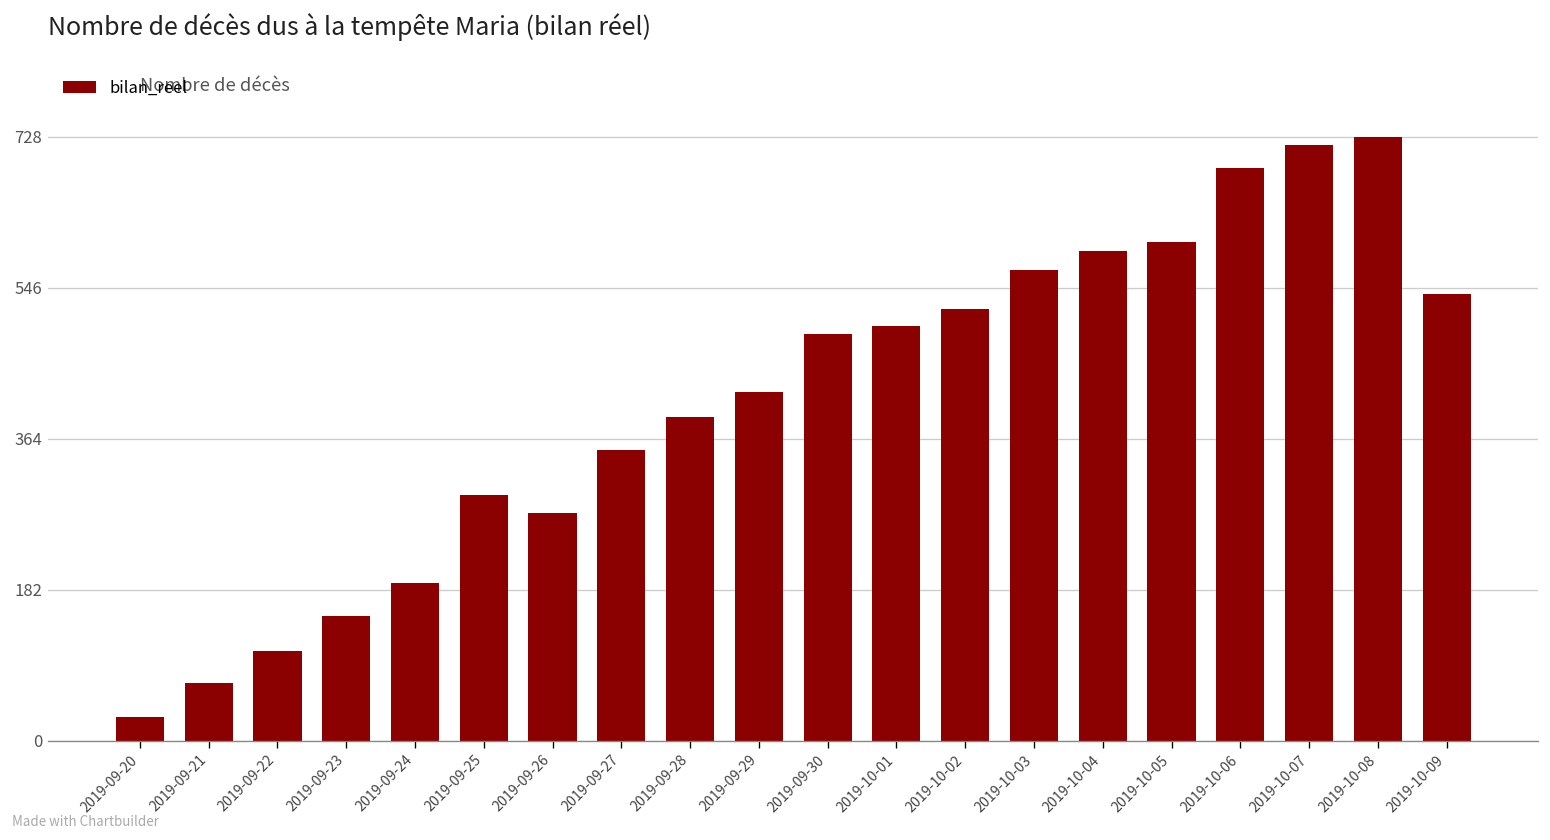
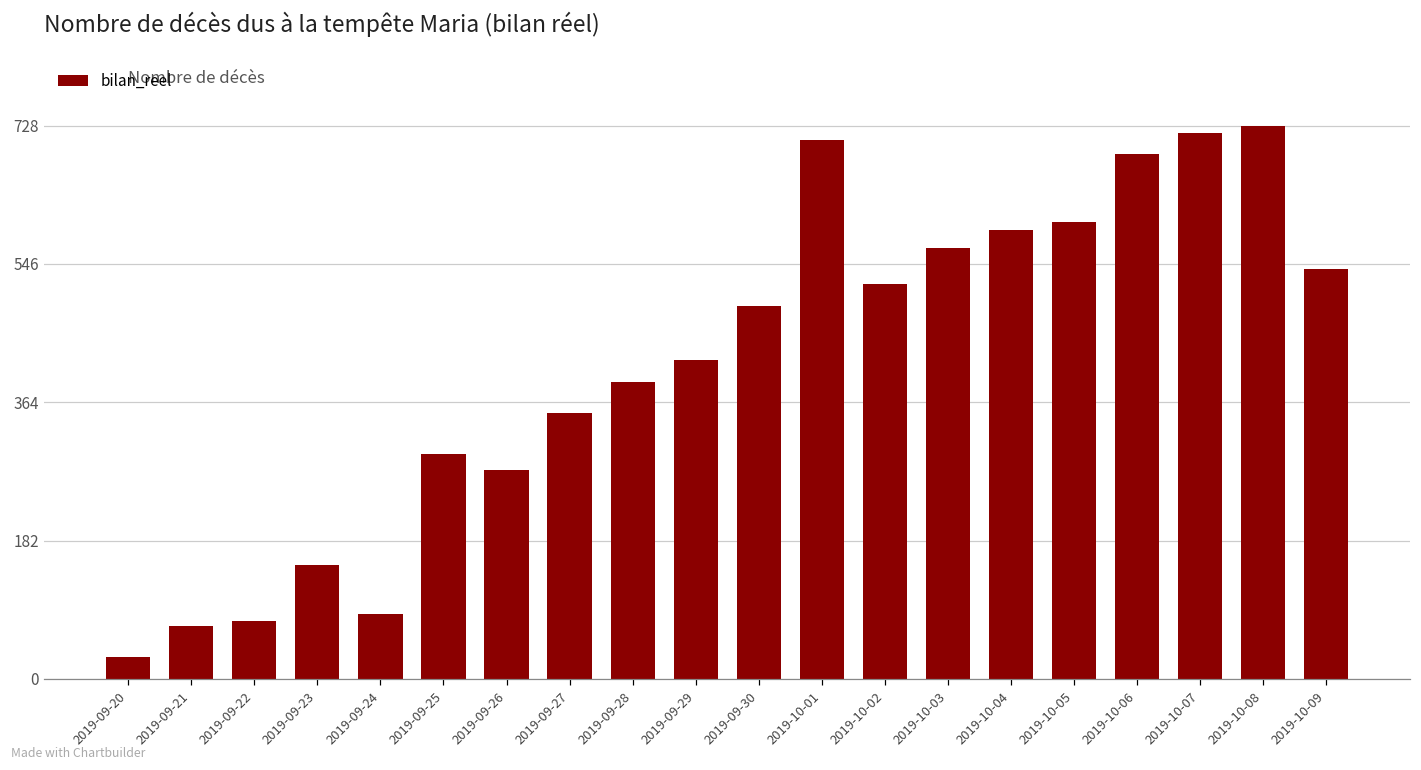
  {
    "2019-09-20": 30,
    "2019-09-21": 70,
-   "2019-09-22": 110,
+   "2019-09-22": 80,
    "2019-09-23": 150,
-   "2019-09-24": 190,
+   "2019-09-24": 90,
    "2019-09-25": 300,
    "2019-09-26": 280,
    "2019-09-27": 350,
    "2019-09-28": 390,
    "2019-09-29": 420,
    "2019-09-30": 490,
-   "2019-10-01": 500,
+   "2019-10-01": 710,
    "2019-10-02": 520,
    "2019-10-03": 570,
    "2019-10-04": 590,
    "2019-10-05": 600,
    "2019-10-06": 690,
    "2019-10-07": 720,
    "2019-10-08": 730,
    "2019-10-09": 540
  }
